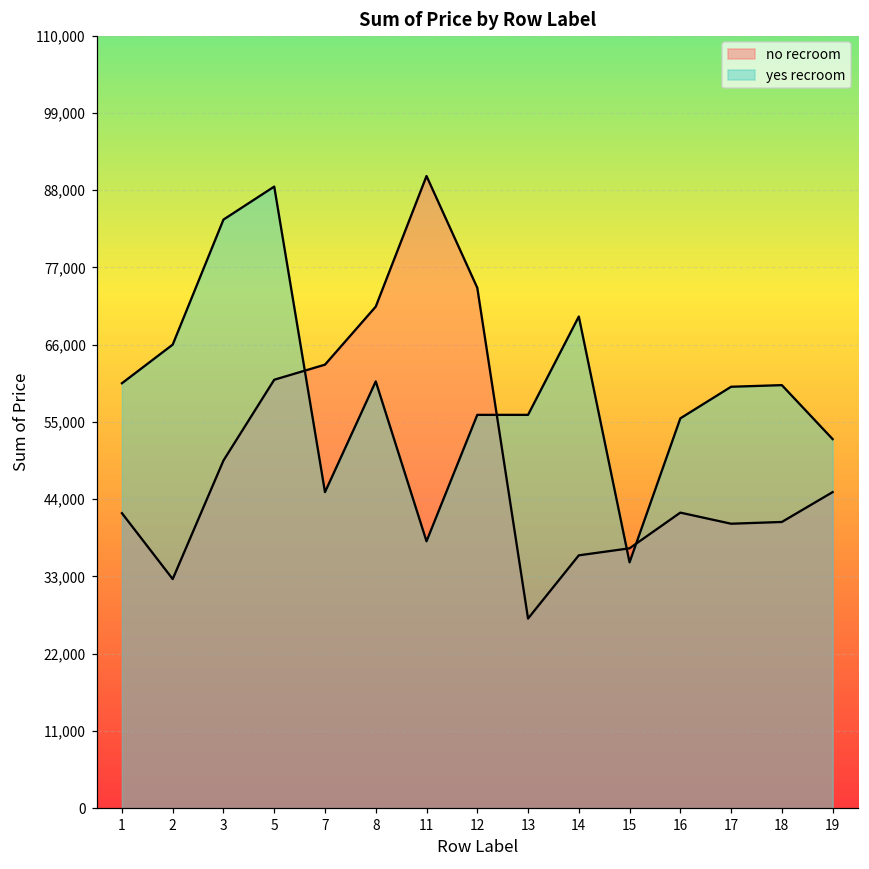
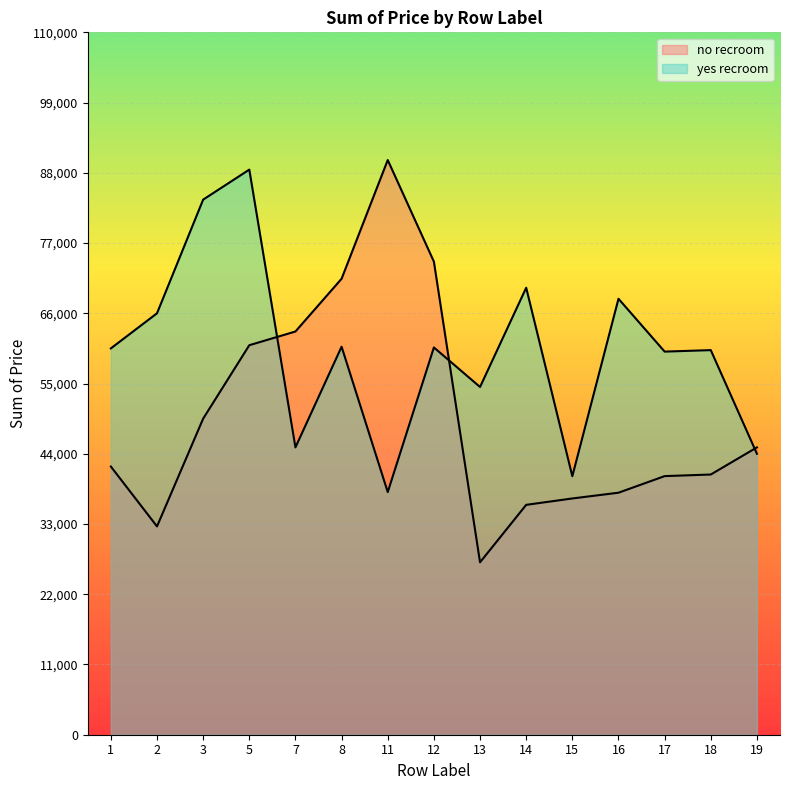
  {
    "no recroom": {
      "1": "42,000",
      "2": "33,000",
      "3": "50,000",
      "5": "61,000",
      "7": "63,000",
      "8": "71,000",
      "11": "90,000",
      "12": "74,000",
      "13": "27,000",
      "14": "36,000",
      "15": "37,000",
-     "16": "42,000",
+     "16": "38,000",
      "17": "41,000",
      "18": "41,000",
      "19": "45,000"
    },
    "yes recroom": {
      "1": "61,000",
      "2": "66,000",
      "3": "84,000",
      "5": "89,000",
      "7": "45,000",
      "8": "61,000",
      "11": "38,000",
-     "12": "56,000",
-     "13": "56,000",
+     "12": "61,000",
+     "13": "54,000",
      "14": "70,000",
-     "15": "35,000",
-     "16": "56,000",
+     "15": "40,000",
+     "16": "68,000",
      "17": "60,000",
      "18": "60,000",
-     "19": "53,000"
+     "19": "44,000"
    }
  }
